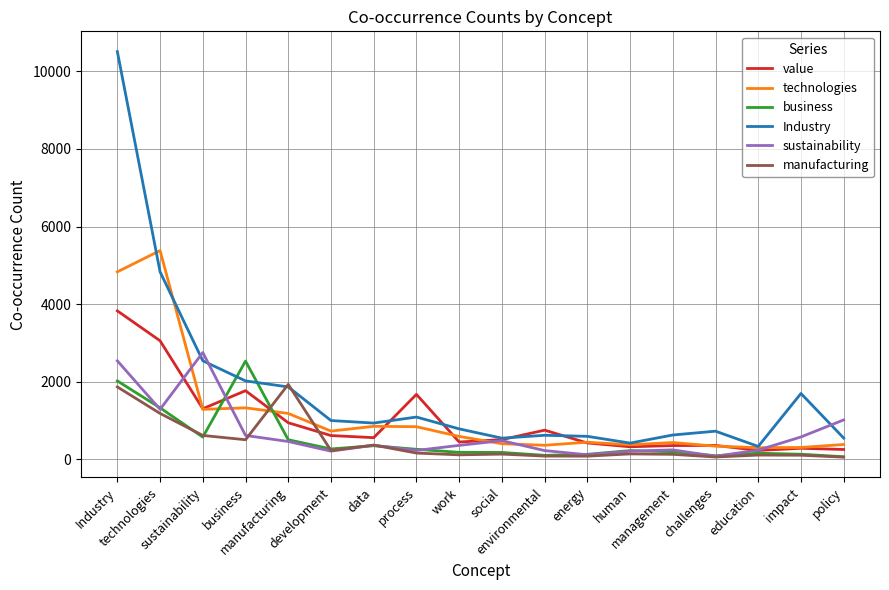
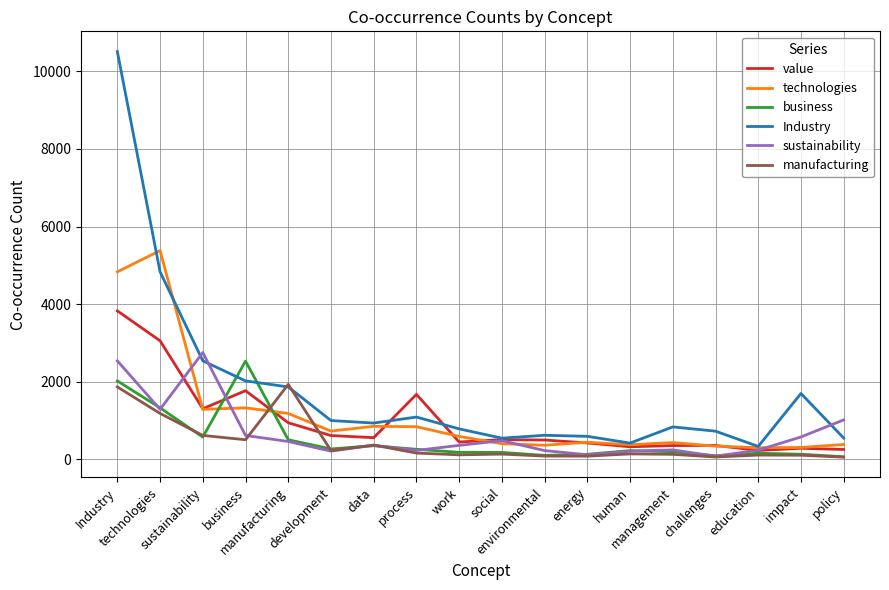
  {
    "value": {
      "Industry": 3800,
      "technologies": 3100,
      "business": 1800,
      "manufacturing": 900,
      "development": 600,
      "data": 600,
      "process": 1700,
      "work": 500,
-     "environmental": 800,
+     "environmental": 500,
      "management": 400,
      "policy": 300
    },
    "technologies": {
      "Industry": 4800,
      "technologies": 5400,
      "business": 1300,
      "manufacturing": 1200,
      "development": 700,
      "data": 900,
      "process": 800,
      "work": 600,
      "social": 400,
      "environmental": 400,
      "management": 400,
      "policy": 400
    },
    "business": {
      "Industry": 2000,
      "business": 2500
    },
    "Industry": {
      "Industry": 10500,
      "technologies": 4800,
      "sustainability": 2500,
      "business": 2000,
      "development": 1000,
      "data": 900,
      "process": 1100,
      "work": 800,
      "environmental": 600,
      "energy": 600,
-     "management": 600,
+     "management": 800,
      "challenges": 700,
      "impact": 1700,
      "policy": 600
    },
    "sustainability": {
      "Industry": 2500,
      "sustainability": 2800,
      "business": 600,
      "work": 400,
      "environmental": 200,
      "impact": 600,
      "policy": 1000
    },
    "manufacturing": {
      "Industry": 1900,
      "technologies": 1200,
      "business": 500,
      "process": 200,
      "human": 100,
      "management": 100
    }
  }
